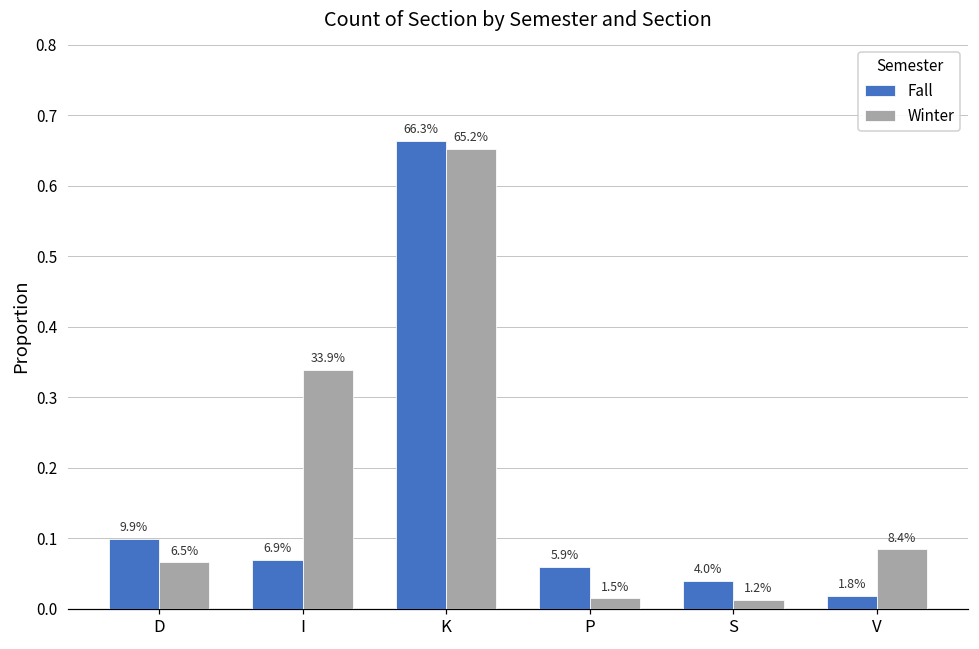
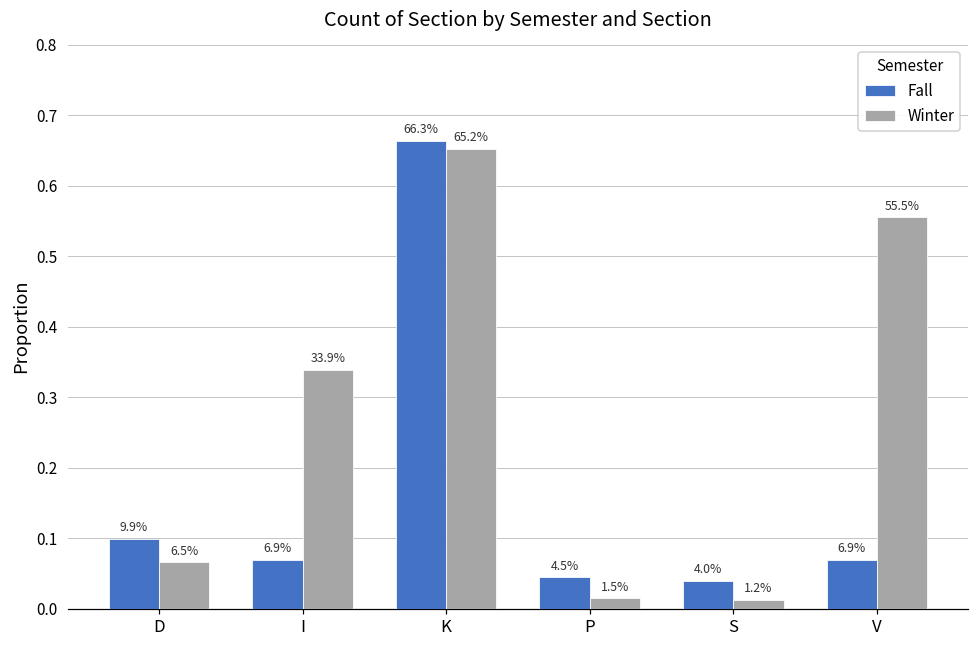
  {
    "Fall": {
      "D": "9.9%",
      "I": "6.9%",
      "K": "66.3%",
-     "P": "5.9%",
+     "P": "4.5%",
      "S": "4.0%",
-     "V": "1.8%"
+     "V": "6.9%"
    },
    "Winter": {
      "D": "6.5%",
      "I": "33.9%",
      "K": "65.2%",
      "P": "1.5%",
      "S": "1.2%",
-     "V": "8.4%"
+     "V": "55.5%"
    }
  }
